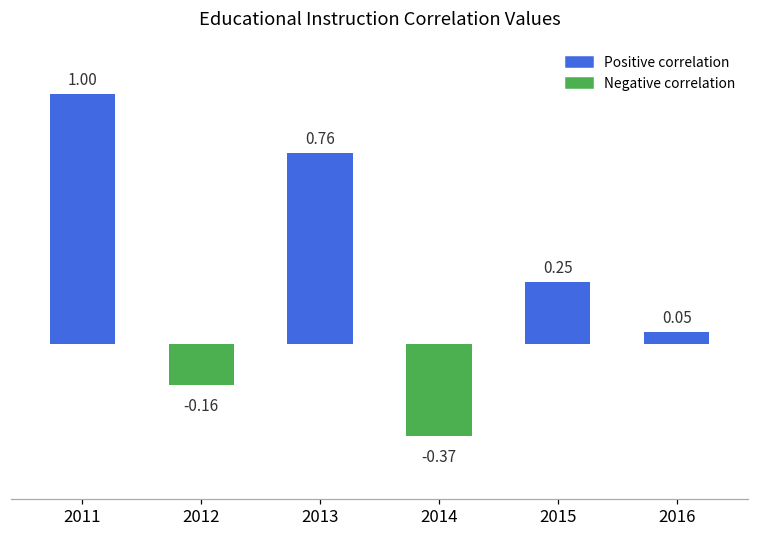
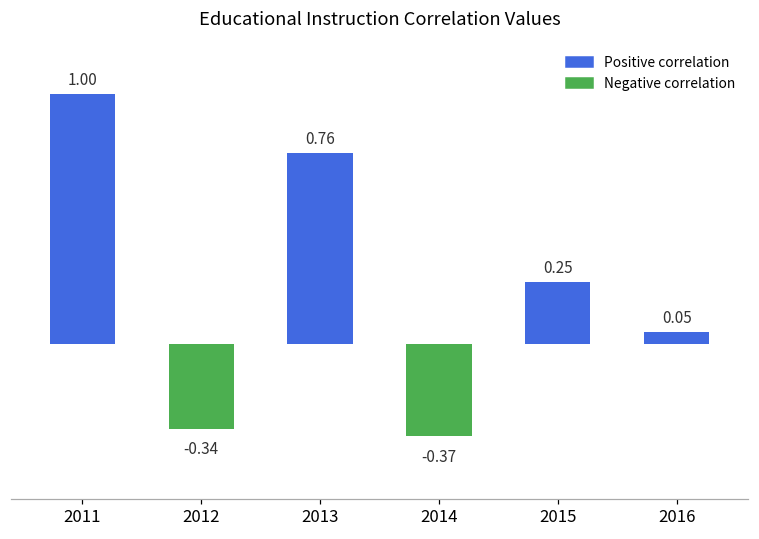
  {
    "2011": 1.00,
-   "2012": -0.16,
+   "2012": -0.34,
    "2013": 0.76,
    "2014": -0.37,
    "2015": 0.25,
    "2016": 0.05
  }
